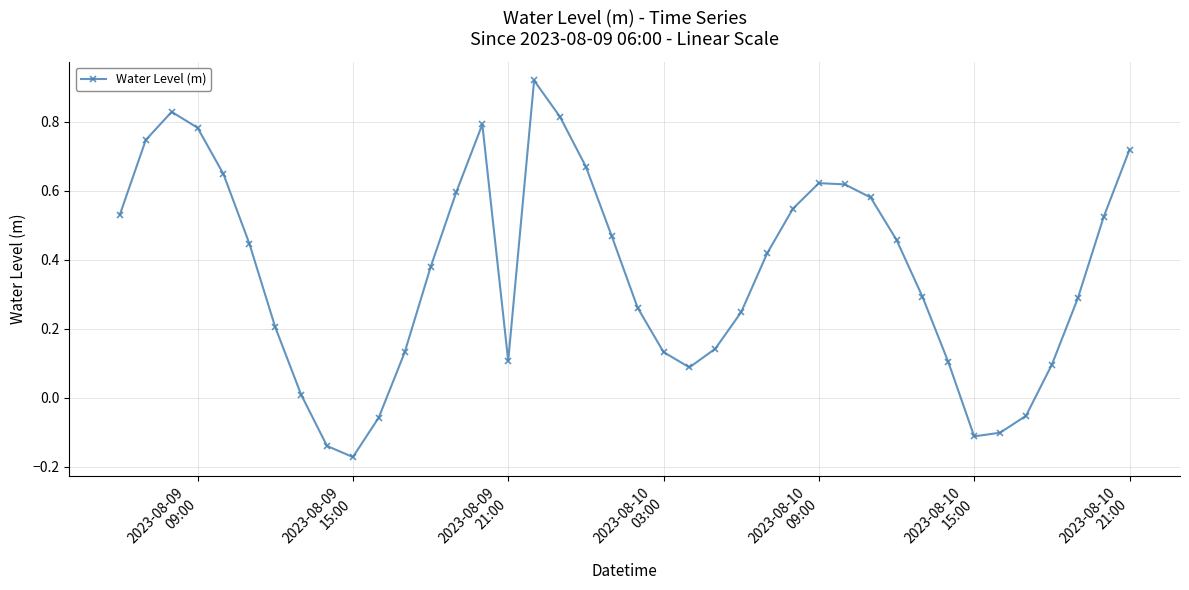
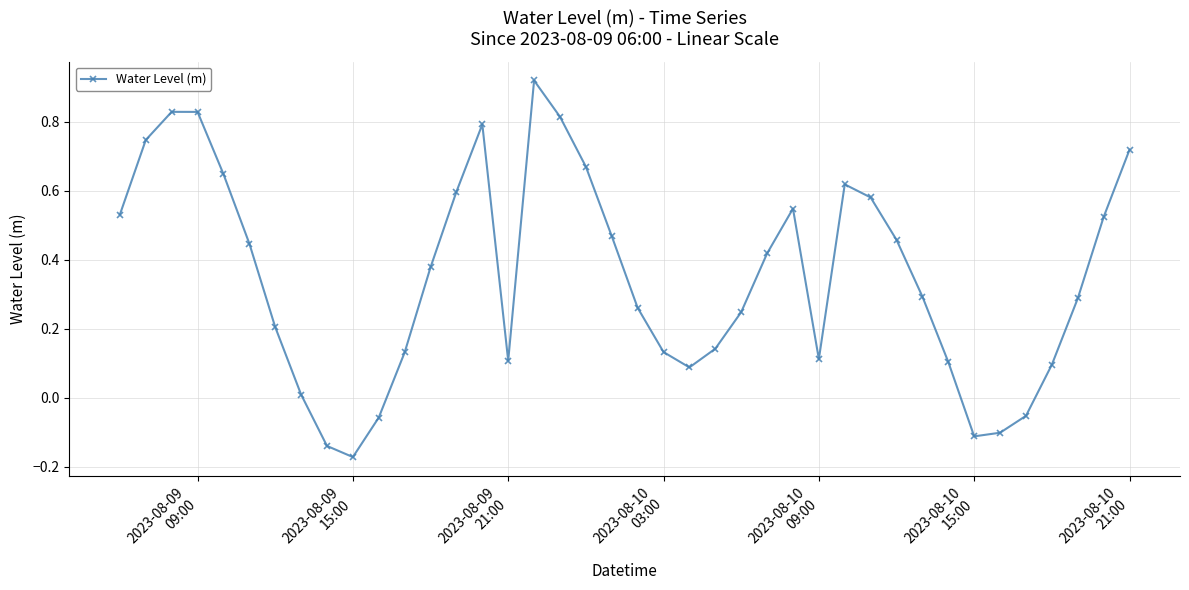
  {
-   "2023-08-09 09:00": 0.78,
+   "2023-08-09 09:00": 0.83,
    "2023-08-09 15:00": -0.17,
    "2023-08-09 21:00": 0.11,
    "2023-08-10 03:00": 0.13,
-   "2023-08-10 09:00": 0.62,
+   "2023-08-10 09:00": 0.11,
    "2023-08-10 15:00": -0.11,
    "2023-08-10 21:00": 0.72
  }
